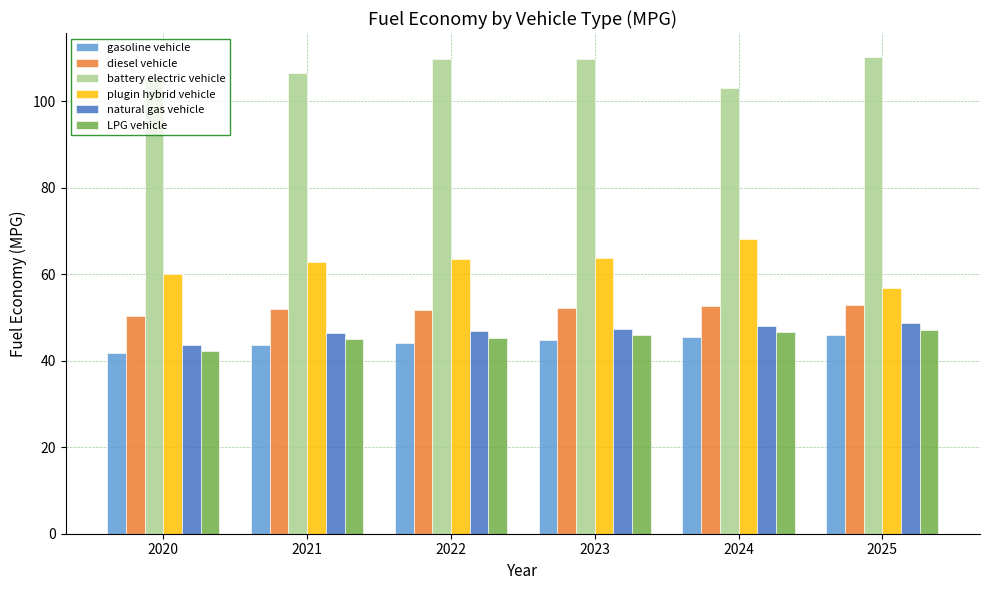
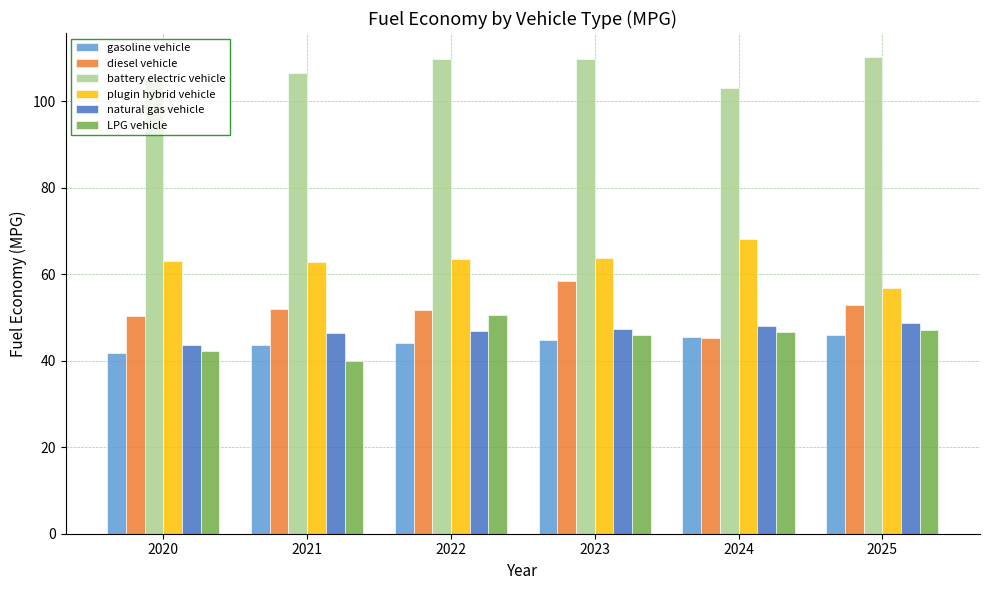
  {
    "diesel vehicle": {
      "2020": 50,
      "2021": 52,
      "2022": 52,
-     "2023": 52,
-     "2024": 53,
+     "2023": 58,
+     "2024": 45,
      "2025": 53
    },
    "battery electric vehicle": {
      "2021": 107,
      "2022": 110,
      "2023": 110,
      "2024": 103,
      "2025": 110
    },
    "plugin hybrid vehicle": {
-     "2020": 60,
+     "2020": 63,
      "2021": 63,
      "2022": 64,
      "2023": 64,
      "2024": 68,
      "2025": 57
    },
    "LPG vehicle": {
      "2020": 42,
-     "2021": 45,
-     "2022": 45,
+     "2021": 40,
+     "2022": 51,
      "2023": 46,
      "2024": 47,
      "2025": 47
    }
  }
